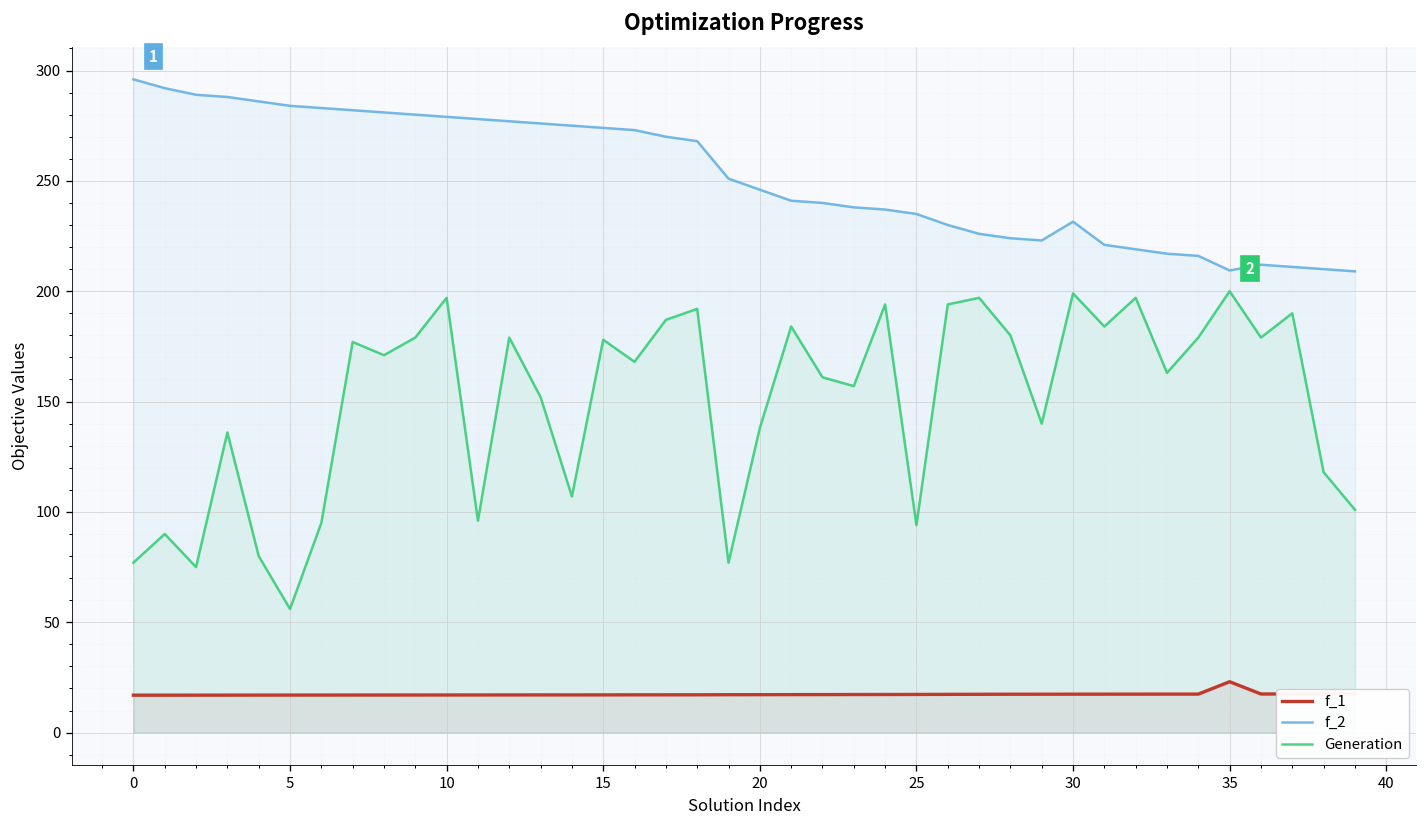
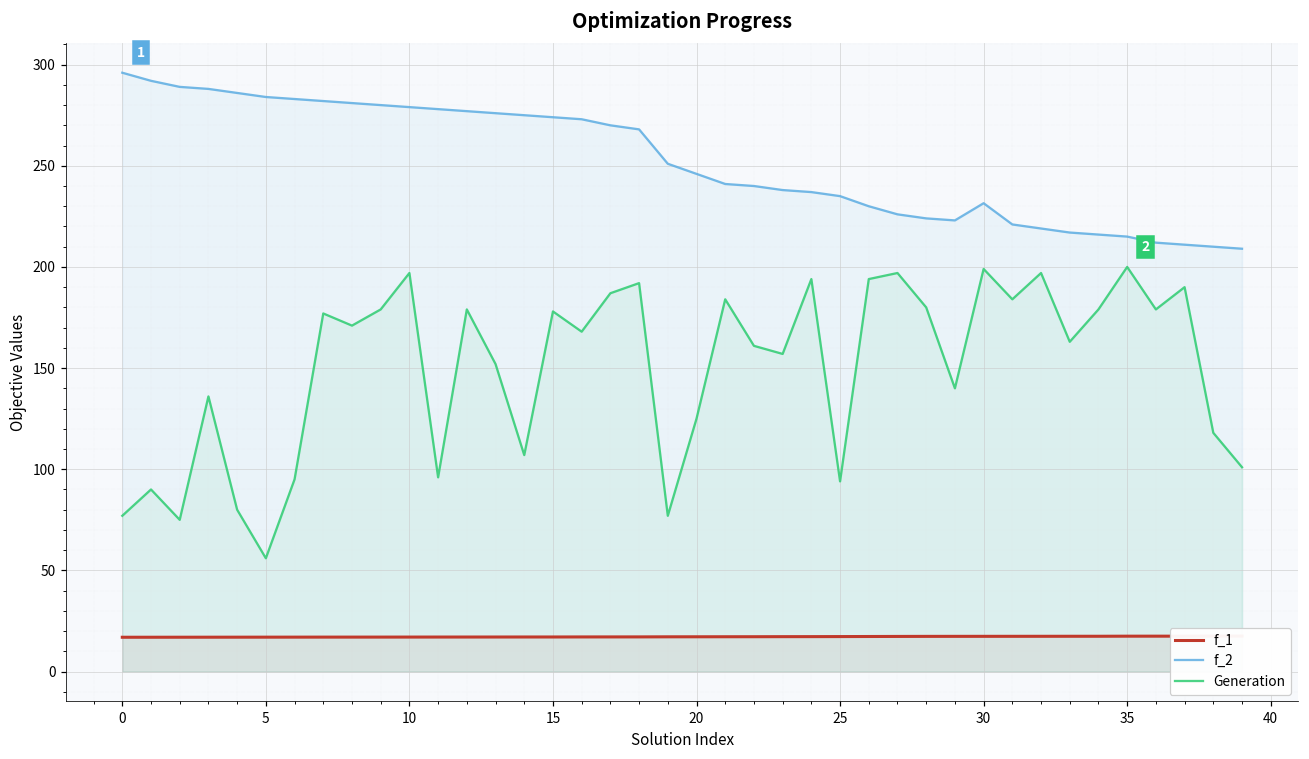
  {
    "f_1": {
      "0": 17,
      "5": 17,
      "10": 17,
      "15": 17,
      "20": 17,
      "25": 17,
      "30": 17,
-     "35": 23
+     "35": 17
    },
    "f_2": {
      "5": 284,
      "10": 279,
      "15": 274,
      "20": 246,
      "25": 235,
      "30": 232,
-     "35": 209
+     "35": 215
    },
    "Generation": {
      "0": 77,
      "5": 56,
      "10": 197,
      "15": 178,
-     "20": 138,
+     "20": 125,
      "25": 94,
      "30": 199,
      "35": 200
    }
  }
